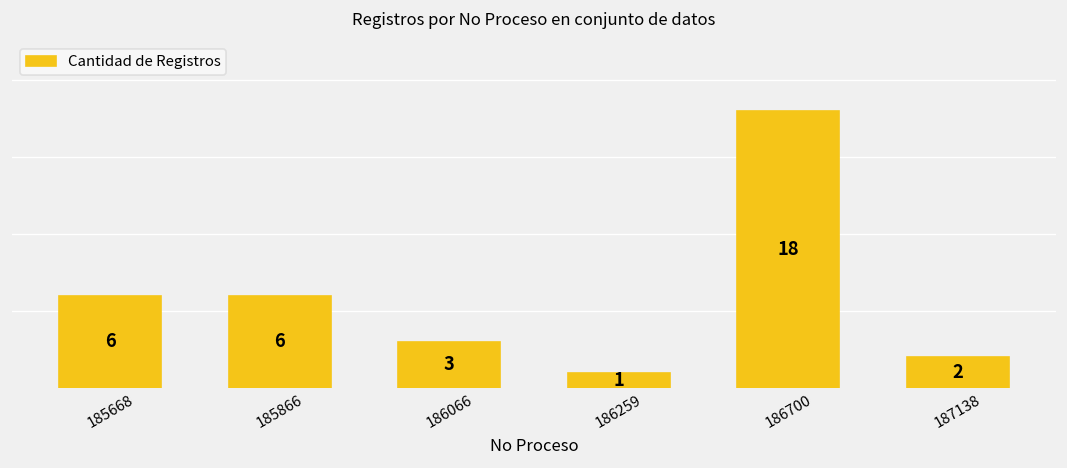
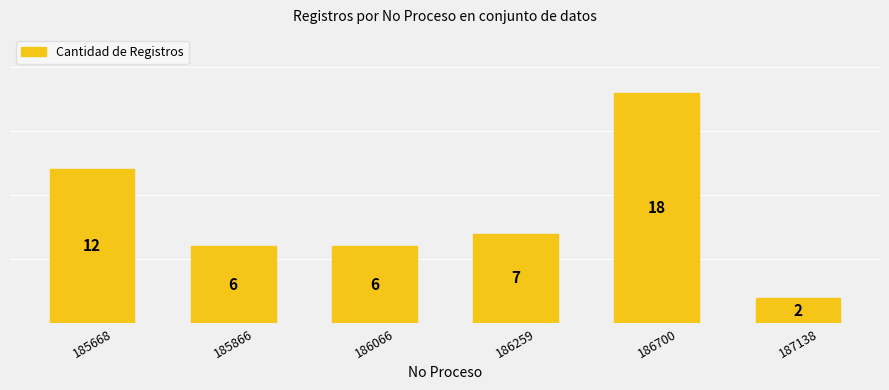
  {
-   "185668": 6,
+   "185668": 12,
    "185866": 6,
-   "186066": 3,
-   "186259": 1,
+   "186066": 6,
+   "186259": 7,
    "186700": 18,
    "187138": 2
  }
